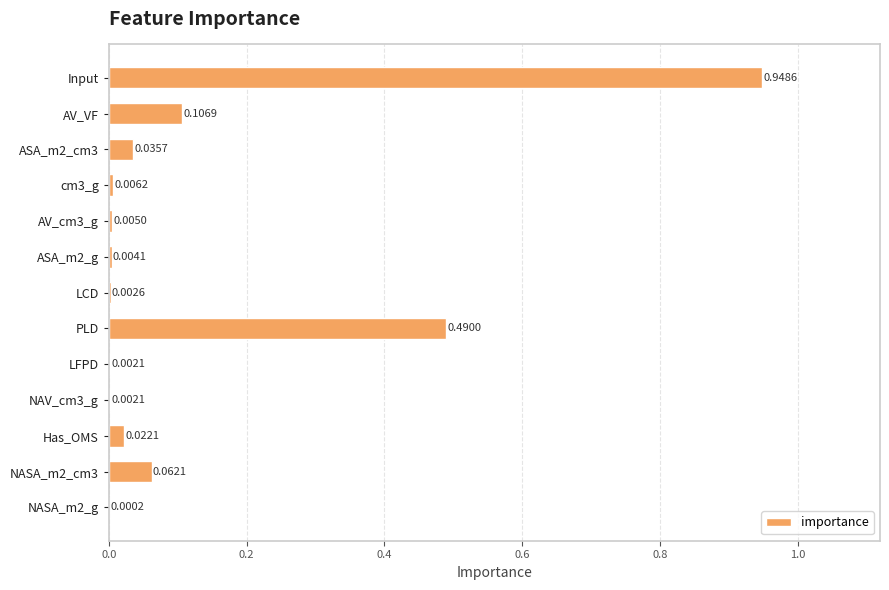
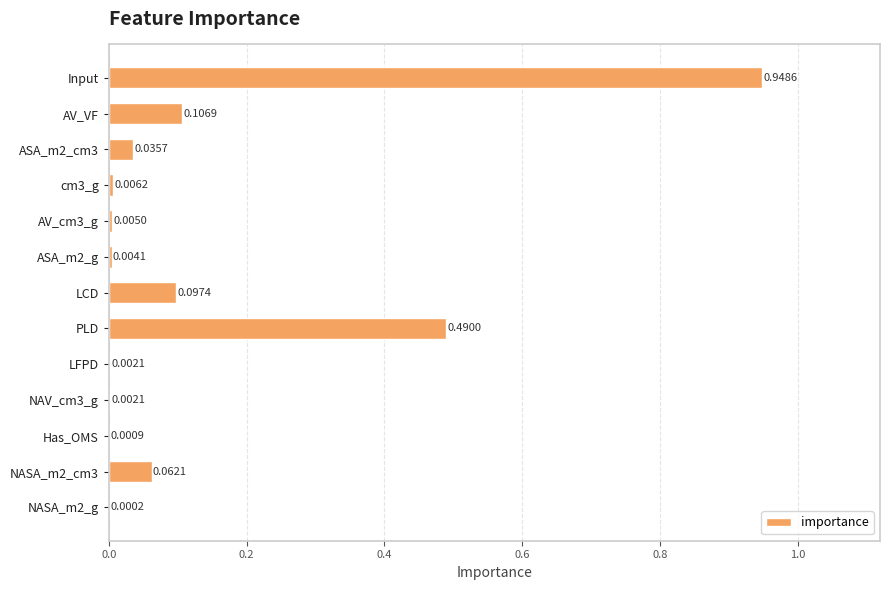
  {
    "Input": 0.9486,
    "AV_VF": 0.1069,
    "ASA_m2_cm3": 0.0357,
    "cm3_g": 0.0062,
    "AV_cm3_g": 0.0050,
    "ASA_m2_g": 0.0041,
-   "LCD": 0.0026,
+   "LCD": 0.0974,
    "PLD": 0.4900,
    "LFPD": 0.0021,
    "NAV_cm3_g": 0.0021,
-   "Has_OMS": 0.0221,
+   "Has_OMS": 0.0009,
    "NASA_m2_cm3": 0.0621,
    "NASA_m2_g": 0.0002
  }
